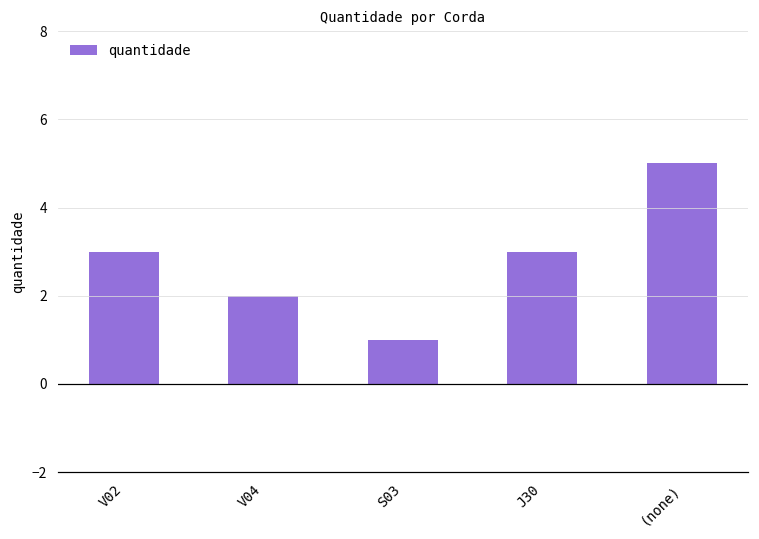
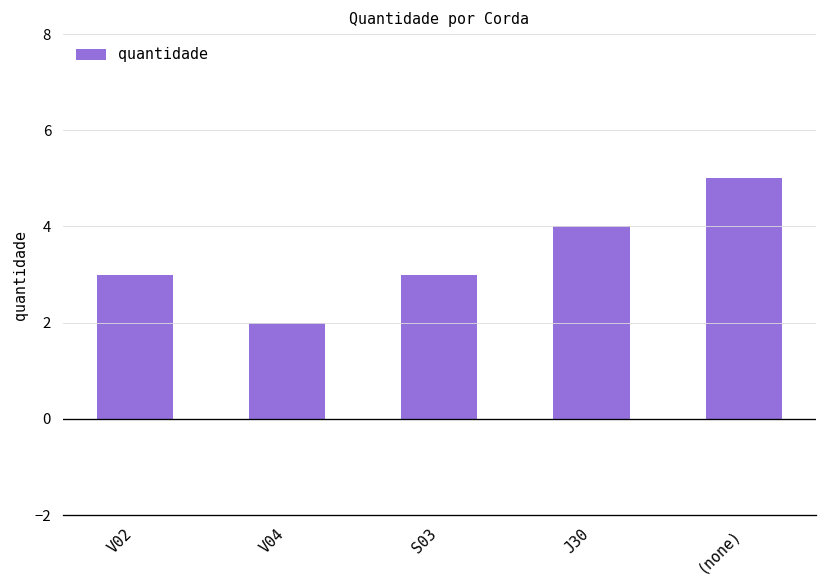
  {
    "V02": 3,
    "V04": 2,
-   "S03": 1,
-   "J30": 3,
+   "S03": 3,
+   "J30": 4,
    "(none)": 5
  }
